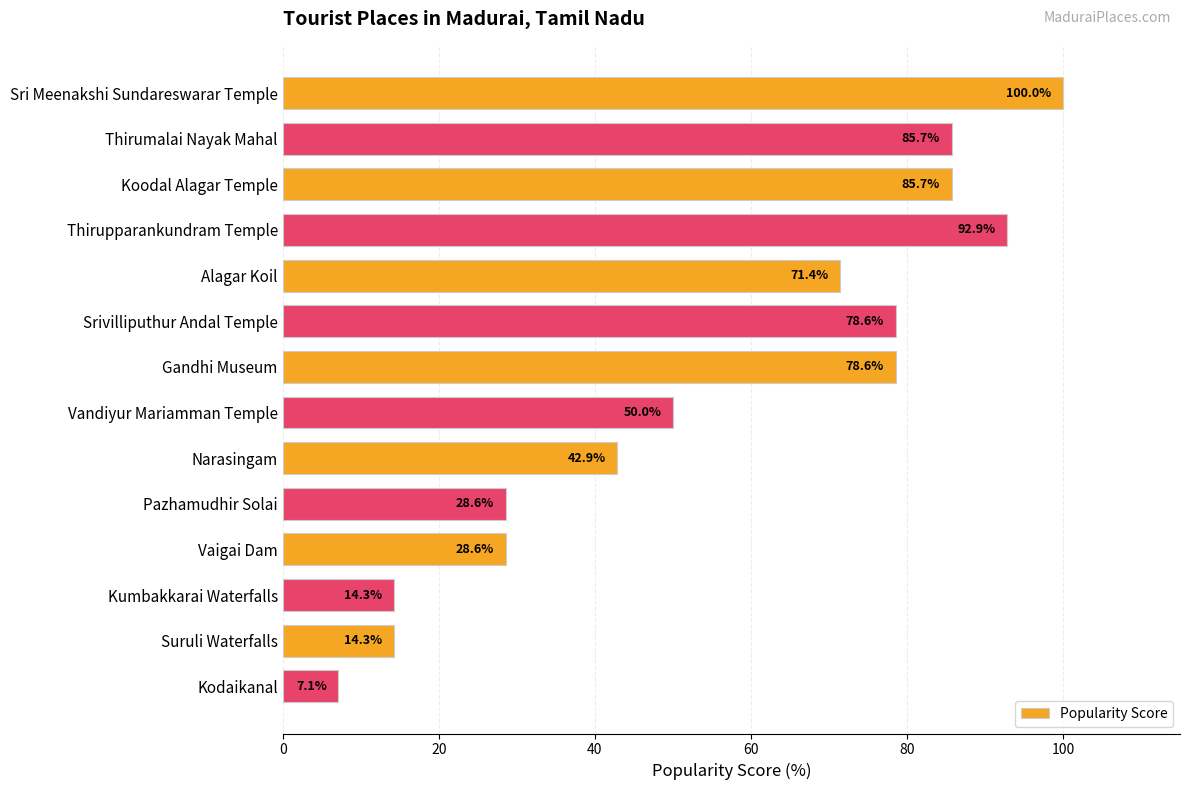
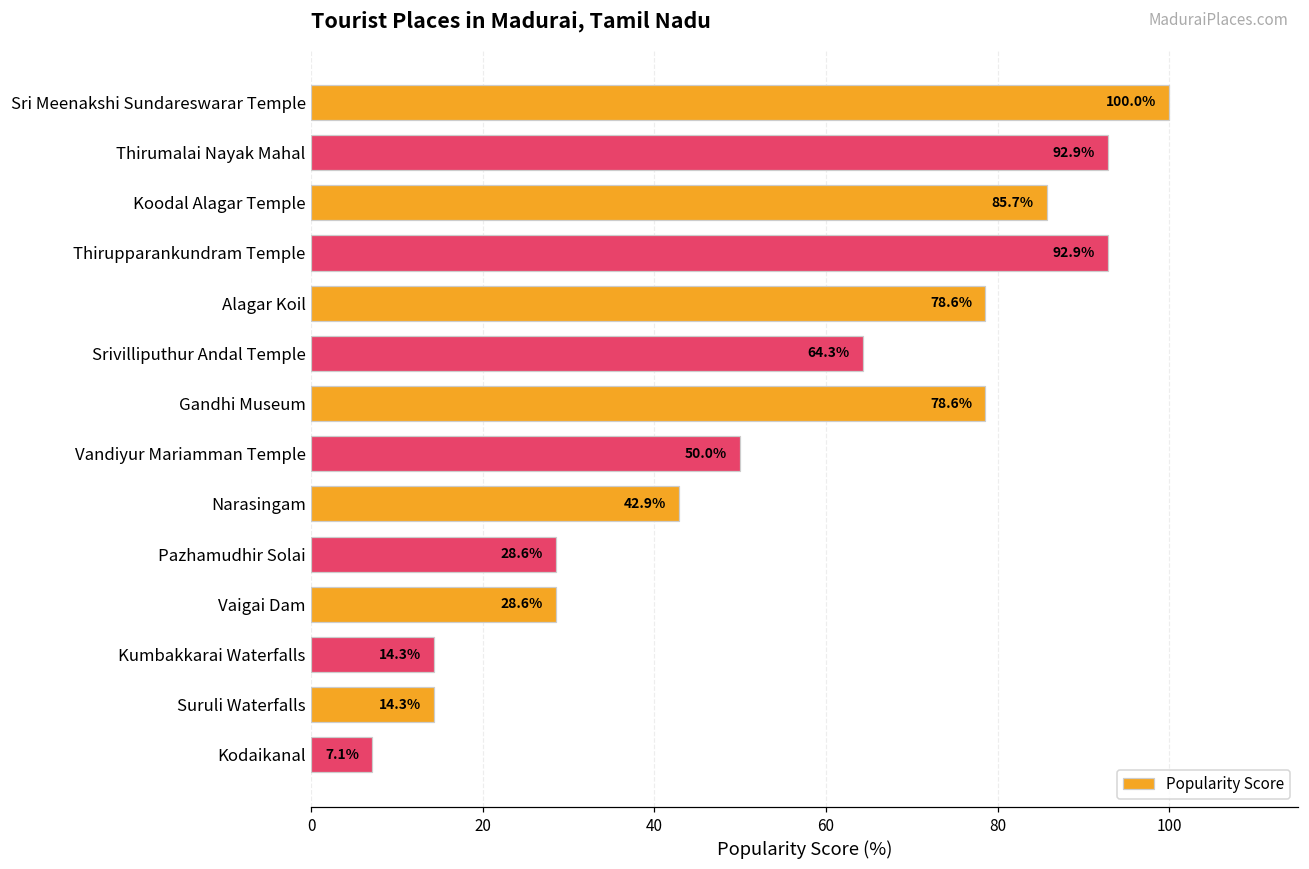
  {
    "Sri Meenakshi Sundareswarar Temple": "100.0%",
-   "Thirumalai Nayak Mahal": "85.7%",
+   "Thirumalai Nayak Mahal": "92.9%",
    "Koodal Alagar Temple": "85.7%",
    "Thirupparankundram Temple": "92.9%",
-   "Alagar Koil": "71.4%",
-   "Srivilliputhur Andal Temple": "78.6%",
+   "Alagar Koil": "78.6%",
+   "Srivilliputhur Andal Temple": "64.3%",
    "Gandhi Museum": "78.6%",
    "Vandiyur Mariamman Temple": "50.0%",
    "Narasingam": "42.9%",
    "Pazhamudhir Solai": "28.6%",
    "Vaigai Dam": "28.6%",
    "Kumbakkarai Waterfalls": "14.3%",
    "Suruli Waterfalls": "14.3%",
    "Kodaikanal": "7.1%"
  }
